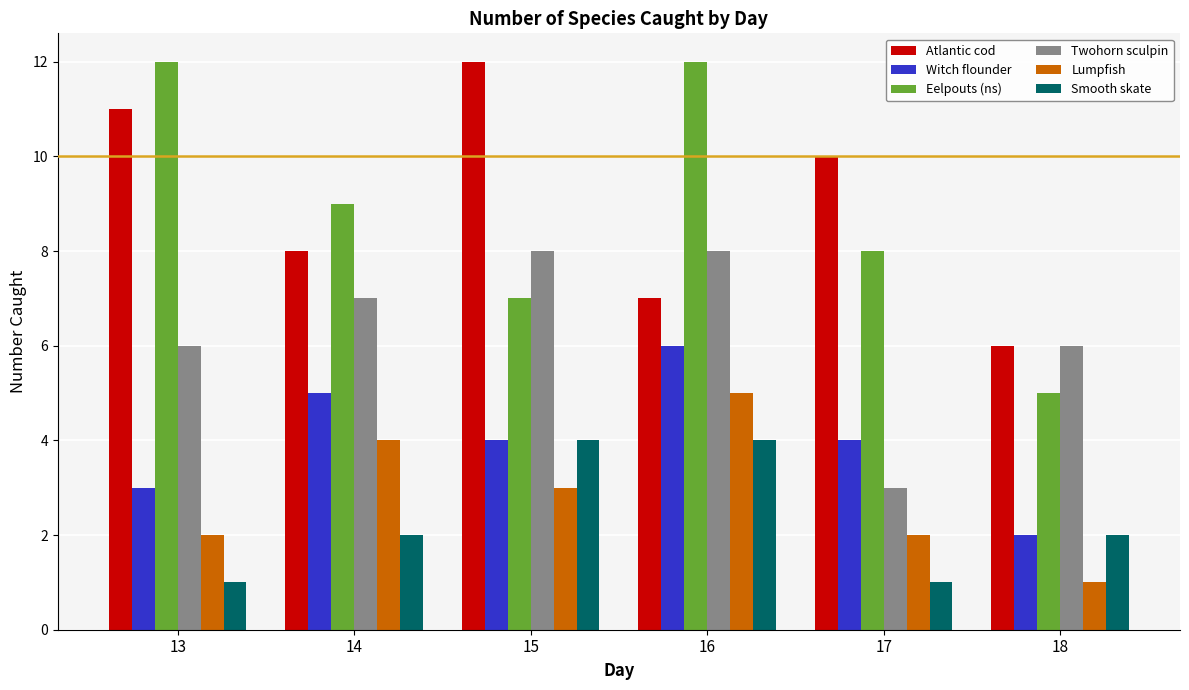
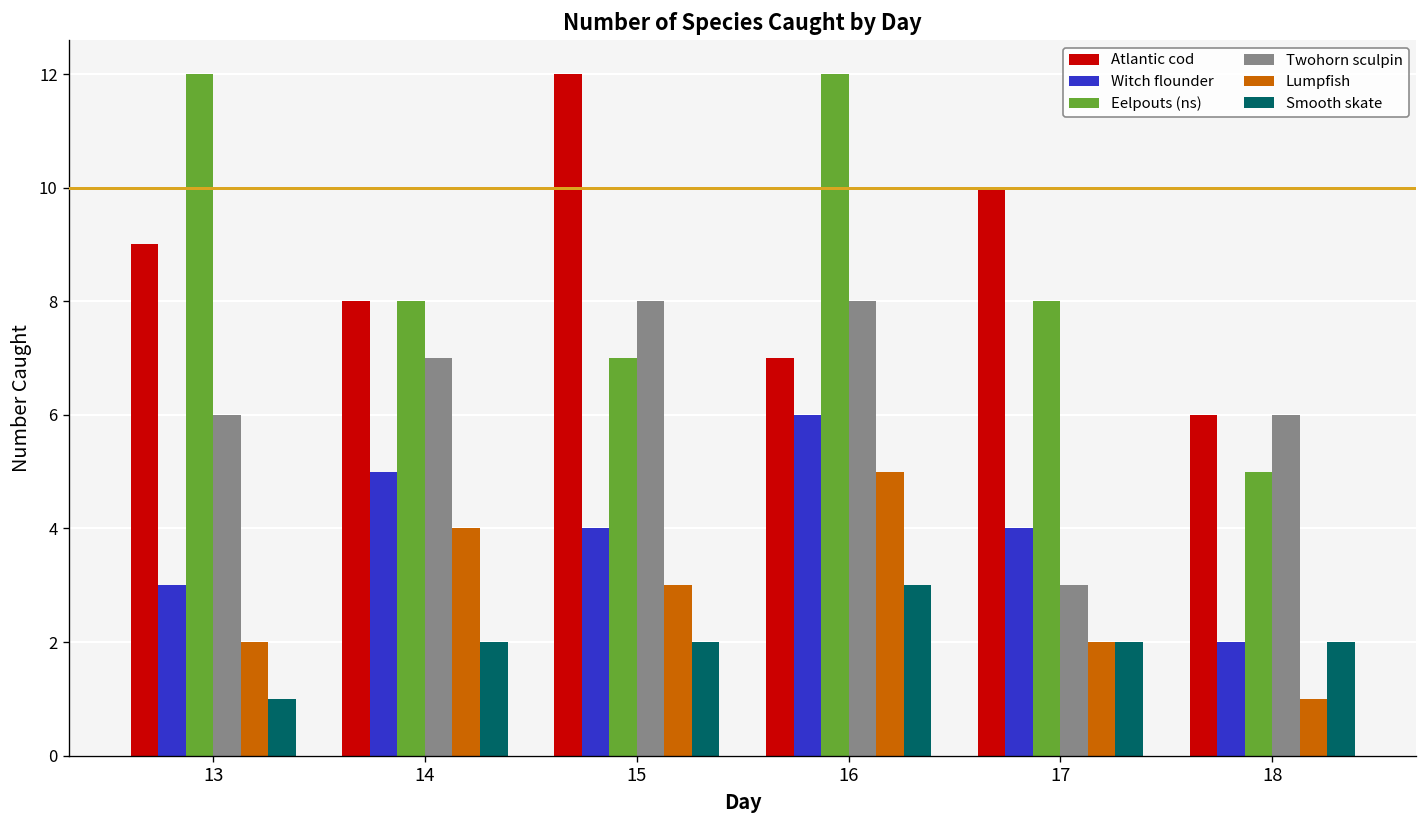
  {
    "Atlantic cod": {
-     "13": 11,
+     "13": 9,
      "14": 8,
      "15": 12,
      "16": 7,
      "17": 10,
      "18": 6
    },
    "Witch flounder": {
      "13": 3,
      "14": 5,
      "15": 4,
      "16": 6,
      "17": 4,
      "18": 2
    },
    "Eelpouts (ns)": {
      "13": 12,
-     "14": 9,
+     "14": 8,
      "15": 7,
      "16": 12,
      "17": 8,
      "18": 5
    },
    "Twohorn sculpin": {
      "13": 6,
      "14": 7,
      "15": 8,
      "16": 8,
      "17": 3,
      "18": 6
    },
    "Lumpfish": {
      "13": 2,
      "14": 4,
      "15": 3,
      "16": 5,
      "17": 2,
      "18": 1
    },
    "Smooth skate": {
      "13": 1,
      "14": 2,
-     "15": 4,
-     "16": 4,
-     "17": 1,
+     "15": 2,
+     "16": 3,
+     "17": 2,
      "18": 2
    }
  }
